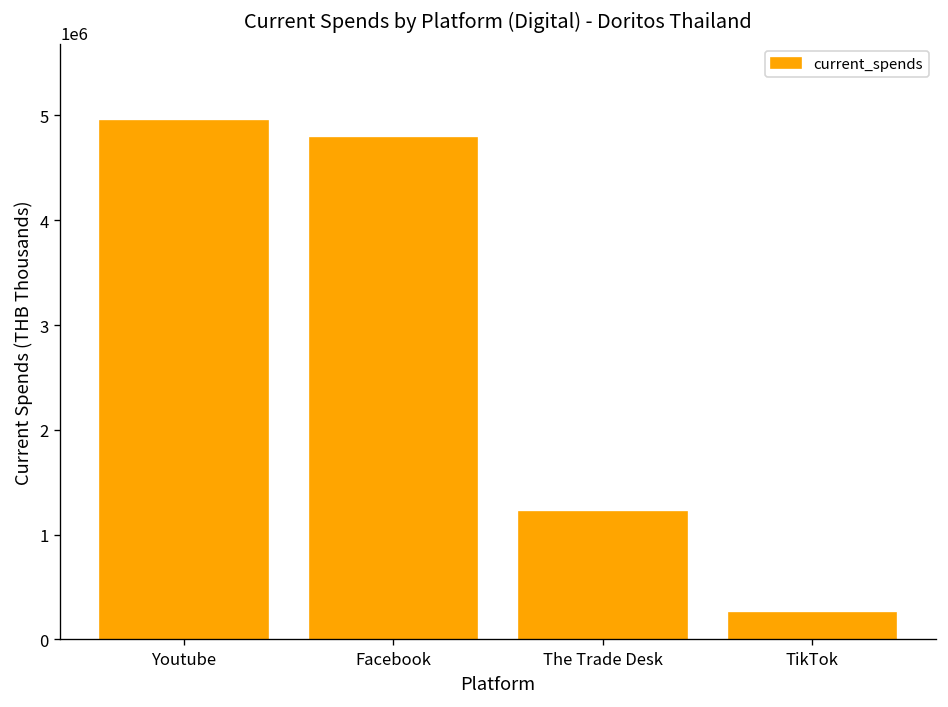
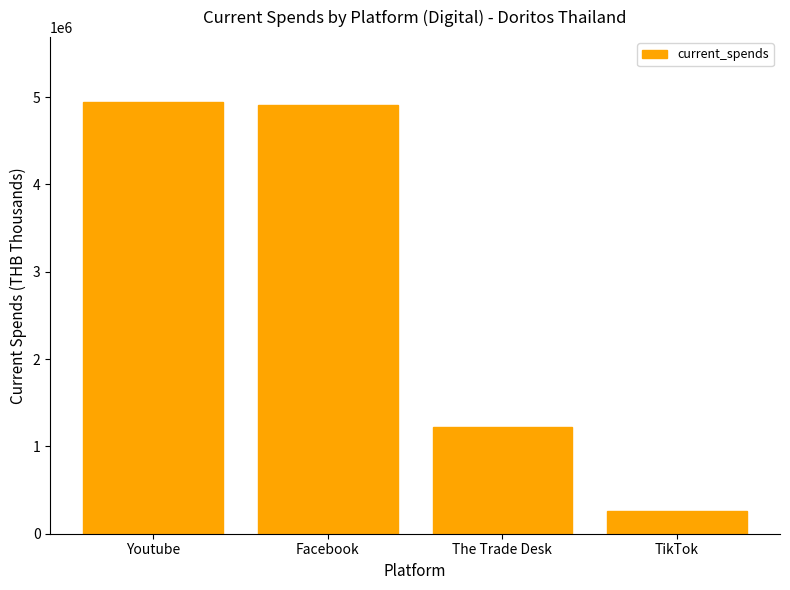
  {
    "Youtube": 4900000,
-   "Facebook": 4800000,
+   "Facebook": 4900000,
    "The Trade Desk": 1200000,
    "TikTok": 300000
  }
